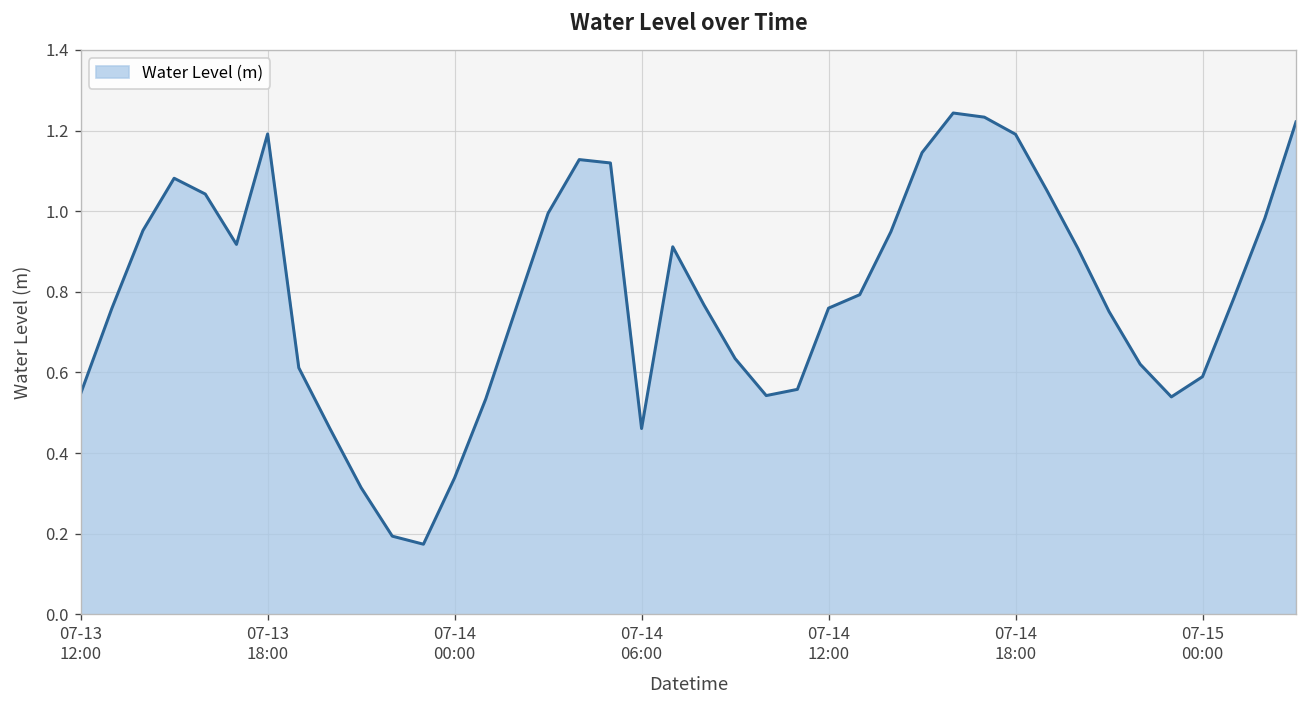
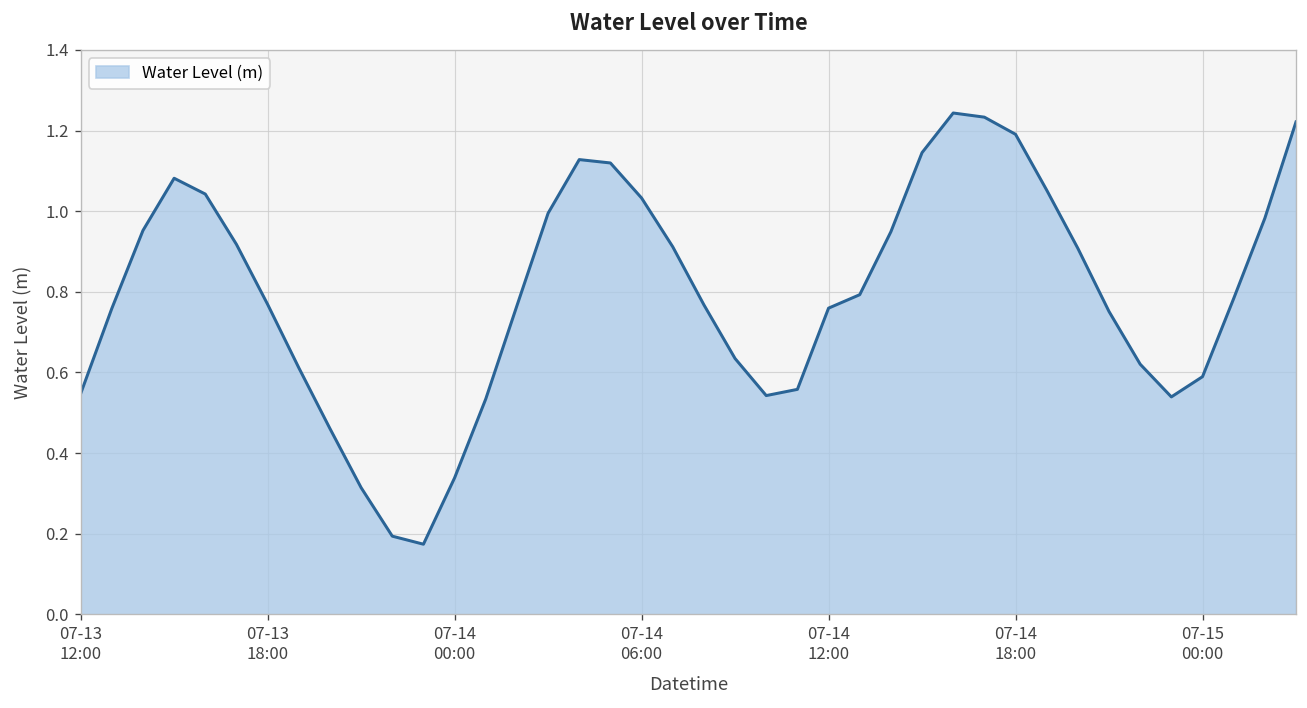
  {
    "07-13 12:00": 0.55,
-   "07-13 18:00": 1.19,
+   "07-13 18:00": 0.77,
    "07-14 00:00": 0.34,
-   "07-14 06:00": 0.46,
+   "07-14 06:00": 1.03,
    "07-14 12:00": 0.76,
    "07-14 18:00": 1.19,
    "07-15 00:00": 0.59
  }
